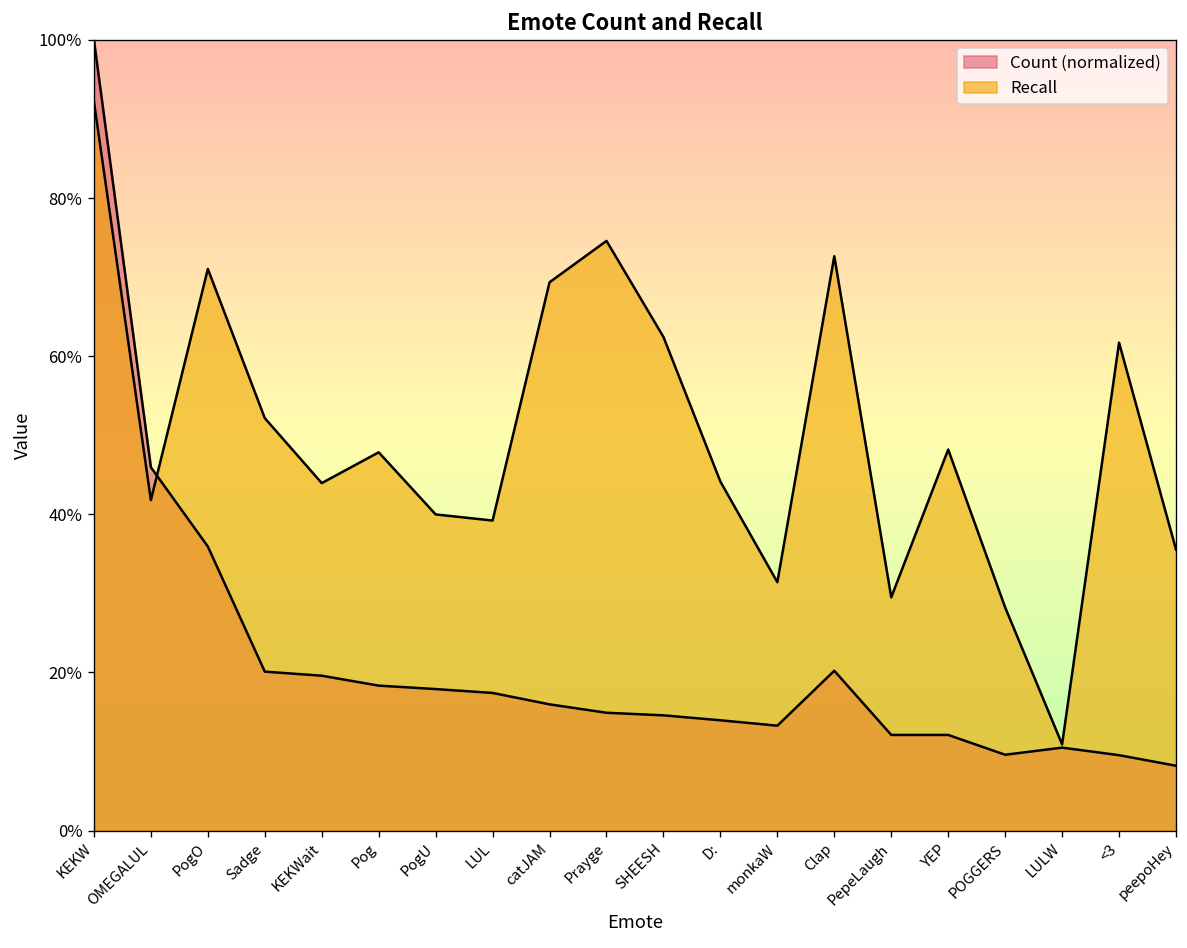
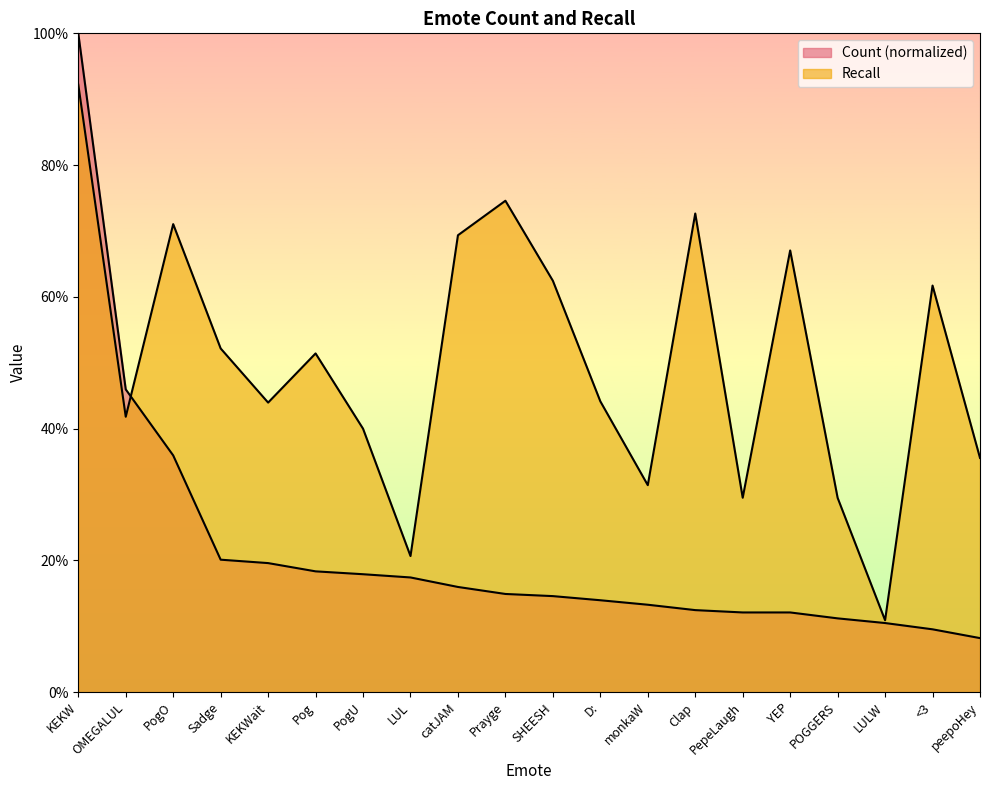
  {
    "Count (normalized)": {
      "KEKW": "100%",
      "OMEGALUL": "46%",
      "PogO": "36%",
      "Sadge": "20%",
      "KEKWait": "20%",
      "Pog": "18%",
      "PogU": "18%",
      "LUL": "17%",
      "catJAM": "16%",
      "Prayge": "15%",
      "SHEESH": "15%",
      "D:": "14%",
      "monkaW": "13%",
-     "Clap": "20%",
+     "Clap": "12%",
      "PepeLaugh": "12%",
      "YEP": "12%",
-     "POGGERS": "10%",
+     "POGGERS": "11%",
      "LULW": "10%",
      "<3": "10%",
      "peepoHey": "8%"
    },
    "Recall": {
      "KEKW": "92%",
      "OMEGALUL": "42%",
      "PogO": "71%",
      "Sadge": "52%",
      "KEKWait": "44%",
-     "Pog": "48%",
+     "Pog": "51%",
      "PogU": "40%",
-     "LUL": "39%",
+     "LUL": "21%",
      "catJAM": "69%",
      "Prayge": "75%",
      "SHEESH": "62%",
      "D:": "44%",
      "monkaW": "31%",
      "Clap": "73%",
      "PepeLaugh": "30%",
-     "YEP": "48%",
-     "POGGERS": "28%",
+     "YEP": "67%",
+     "POGGERS": "29%",
      "LULW": "11%",
      "<3": "62%",
      "peepoHey": "36%"
    }
  }
